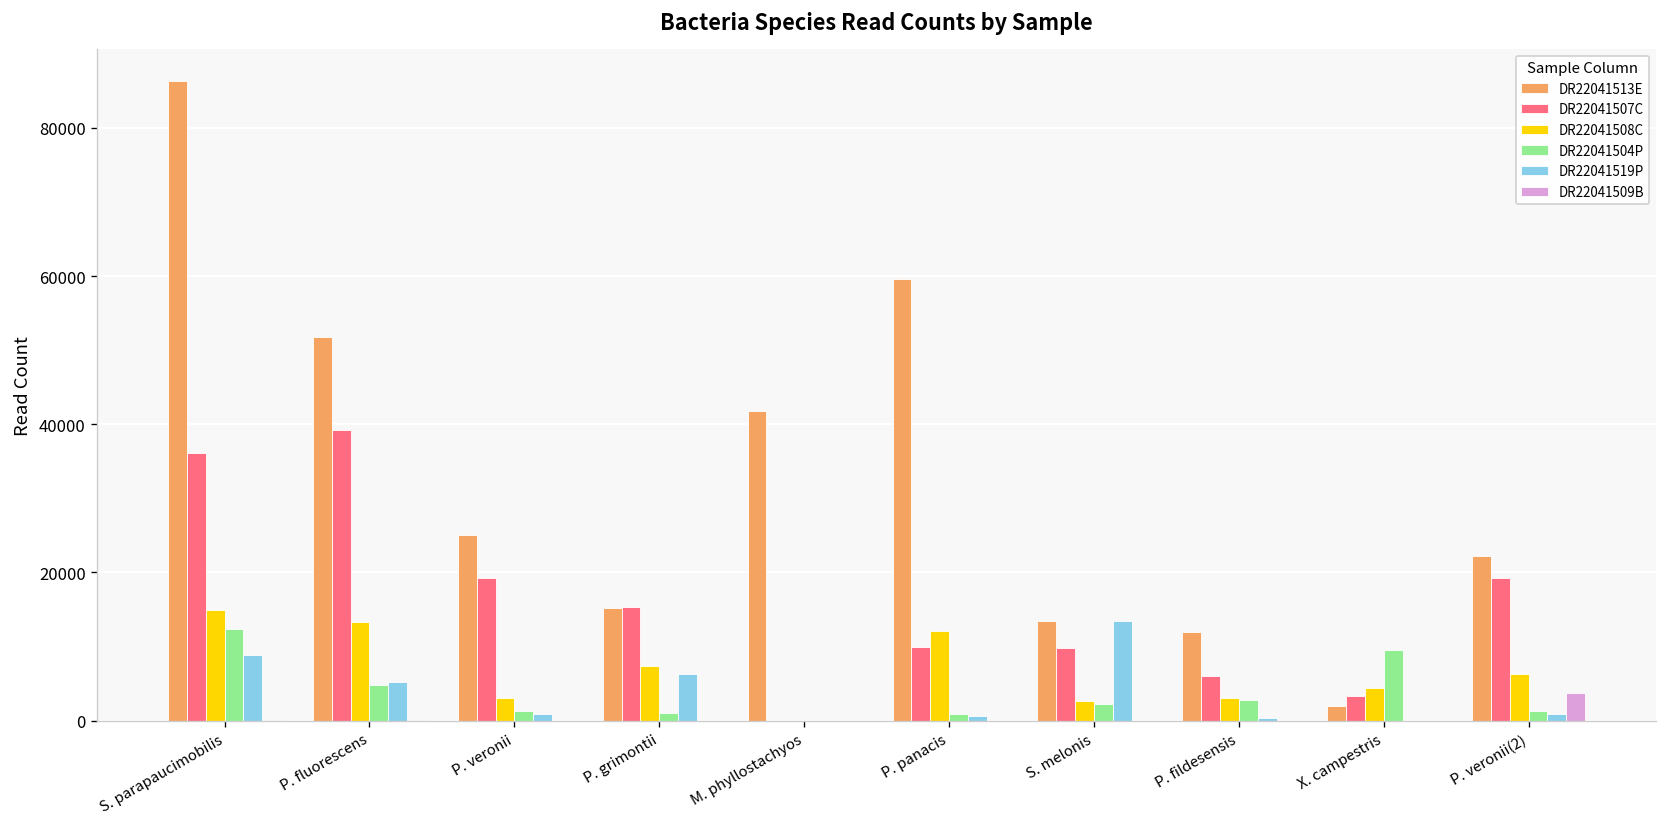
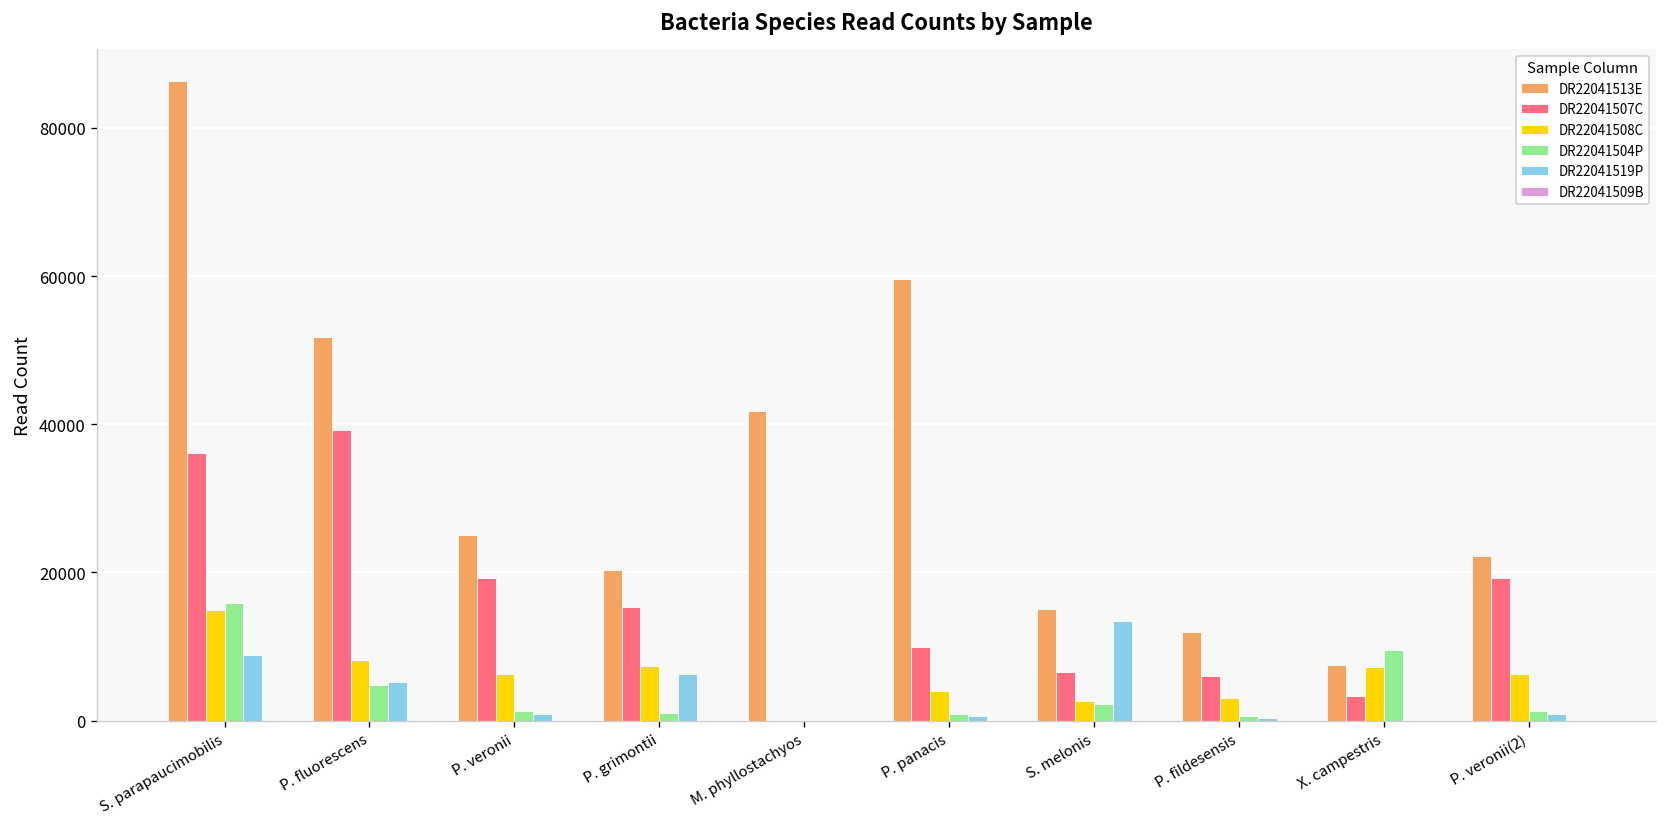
  {
    "DR22041513E": {
      "S. parapaucimobilis": 86000,
      "P. fluorescens": 52000,
      "P. veronii": 25000,
-     "P. grimontii": 15000,
+     "P. grimontii": 20000,
      "M. phyllostachyos": 42000,
      "P. panacis": 60000,
-     "S. melonis": 13000,
+     "S. melonis": 15000,
      "P. fildesensis": 12000,
-     "X. campestris": 2000,
+     "X. campestris": 8000,
      "P. veronii(2)": 22000
    },
    "DR22041507C": {
      "S. parapaucimobilis": 36000,
      "P. fluorescens": 39000,
      "P. veronii": 19000,
      "P. grimontii": 15000,
      "P. panacis": 10000,
-     "S. melonis": 10000,
+     "S. melonis": 7000,
      "P. fildesensis": 6000,
      "X. campestris": 3000,
      "P. veronii(2)": 19000
    },
    "DR22041508C": {
      "S. parapaucimobilis": 15000,
-     "P. fluorescens": 13000,
-     "P. veronii": 3000,
+     "P. fluorescens": 8000,
+     "P. veronii": 6000,
      "P. grimontii": 7000,
-     "P. panacis": 12000,
+     "P. panacis": 4000,
      "S. melonis": 3000,
      "P. fildesensis": 3000,
-     "X. campestris": 4000,
+     "X. campestris": 7000,
      "P. veronii(2)": 6000
    },
    "DR22041504P": {
-     "S. parapaucimobilis": 12000,
+     "S. parapaucimobilis": 16000,
      "P. fluorescens": 5000,
      "P. veronii": 1000,
      "P. grimontii": 1000,
      "M. phyllostachyos": 0,
      "P. panacis": 1000,
      "S. melonis": 2000,
-     "P. fildesensis": 3000,
+     "P. fildesensis": 1000,
      "X. campestris": 10000,
      "P. veronii(2)": 1000
    },
    "DR22041519P": {
      "S. parapaucimobilis": 9000,
      "P. fluorescens": 5000,
      "P. veronii": 1000,
      "P. grimontii": 6000,
      "M. phyllostachyos": 0,
      "P. panacis": 1000,
      "S. melonis": 13000,
      "P. fildesensis": 0,
      "P. veronii(2)": 1000
    },
    "DR22041509B": {
      "P. panacis": 0,
      "P. fildesensis": 0,
      "X. campestris": 0,
-     "P. veronii(2)": 4000
+     "P. veronii(2)": 0
    }
  }
